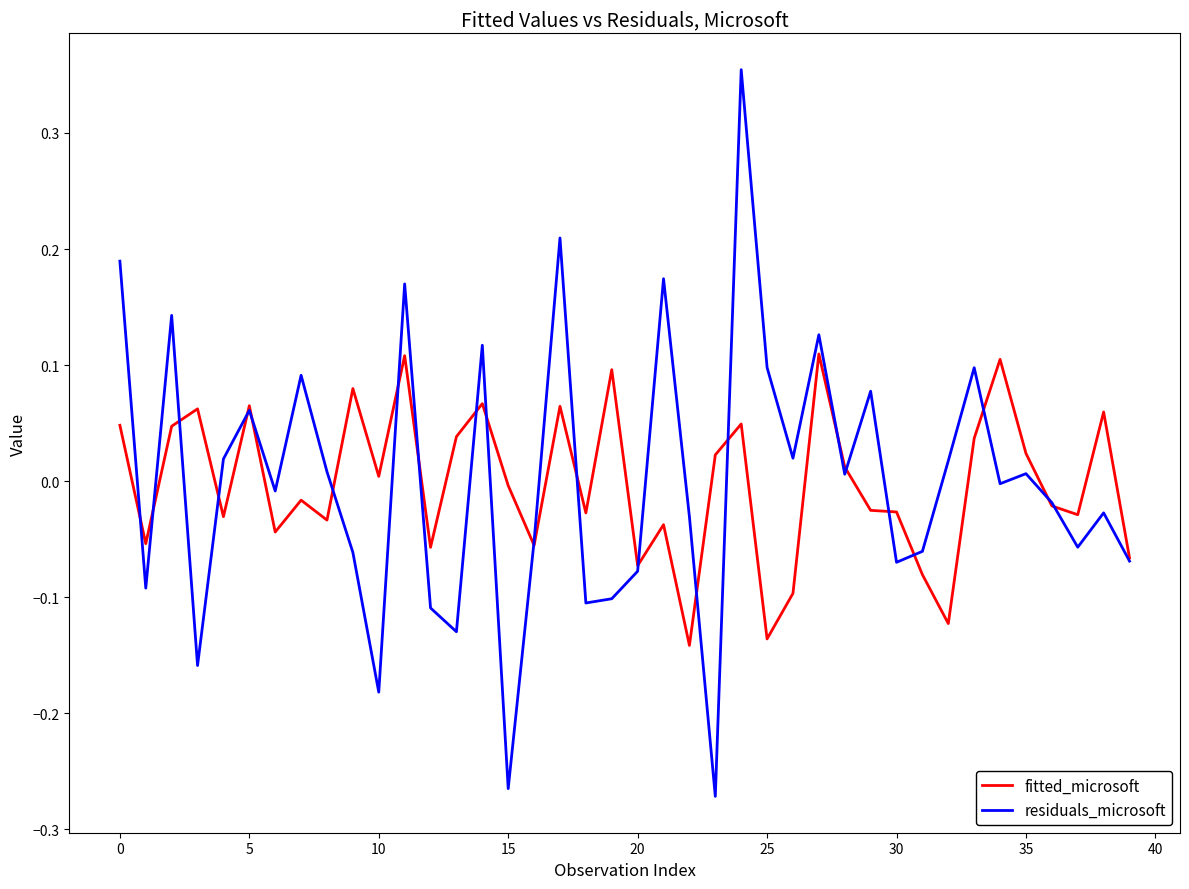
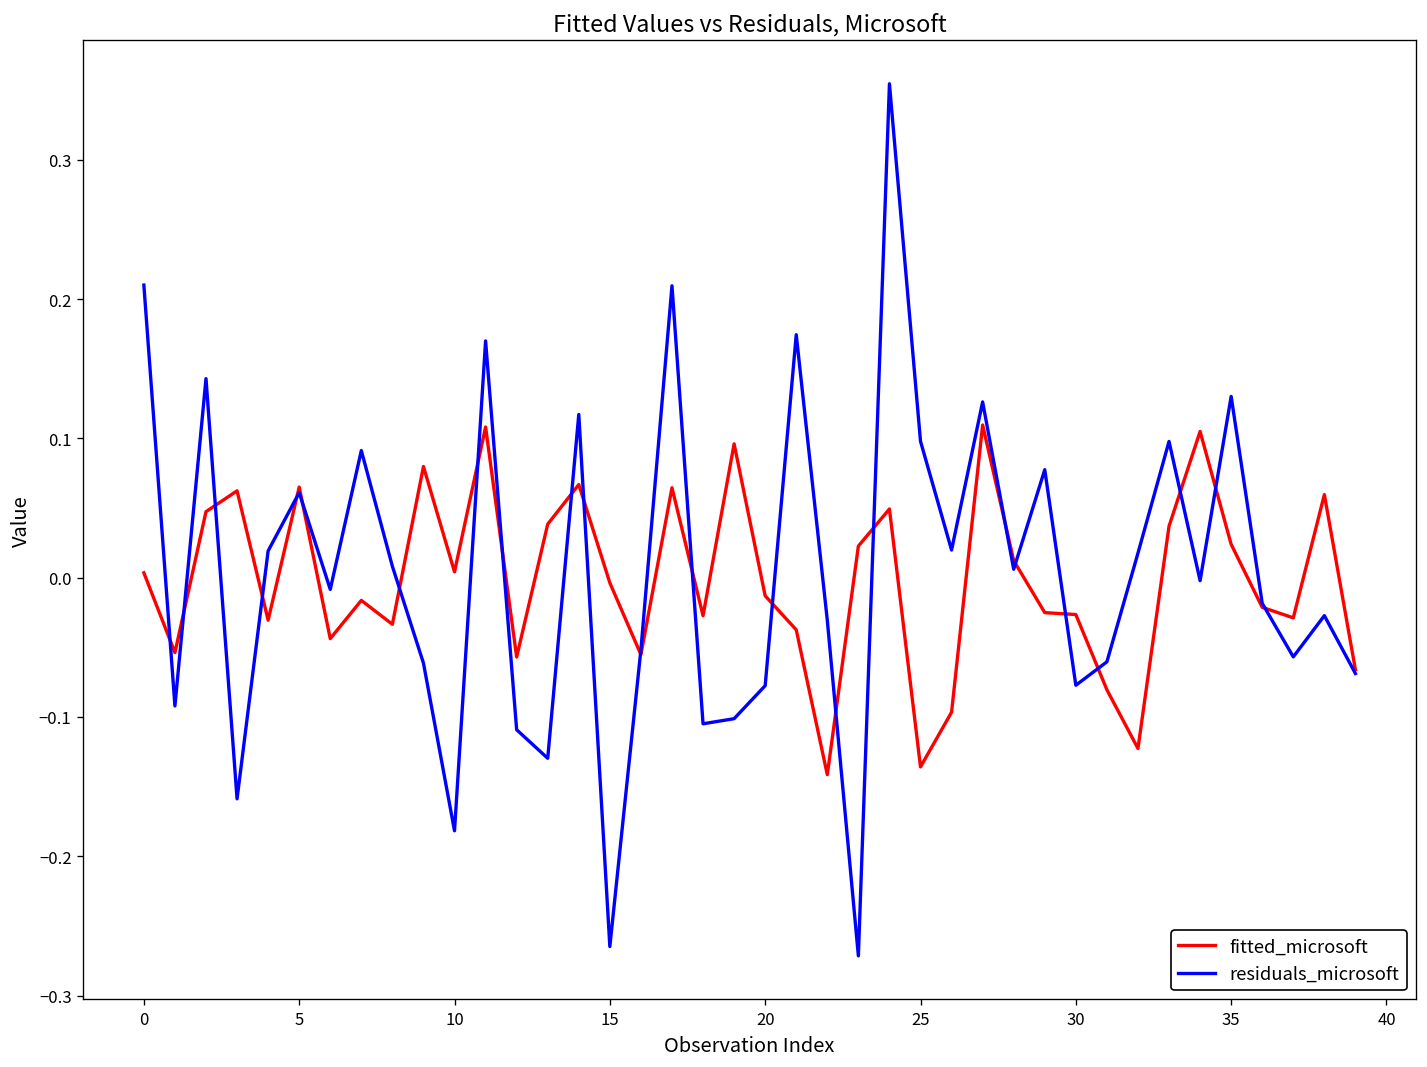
  {
    "fitted_microsoft": {
-     "0": 0.048,
+     "0": 0.003,
      "5": 0.065,
      "10": 0.004,
      "15": -0.004,
-     "20": -0.073,
+     "20": -0.013,
      "25": -0.136,
      "30": -0.026,
      "35": 0.024
    },
    "residuals_microsoft": {
-     "0": 0.190,
+     "0": 0.210,
      "5": 0.061,
      "10": -0.182,
      "15": -0.265,
      "20": -0.078,
      "25": 0.098,
-     "30": -0.070,
-     "35": 0.006
+     "30": -0.077,
+     "35": 0.130
    }
  }
